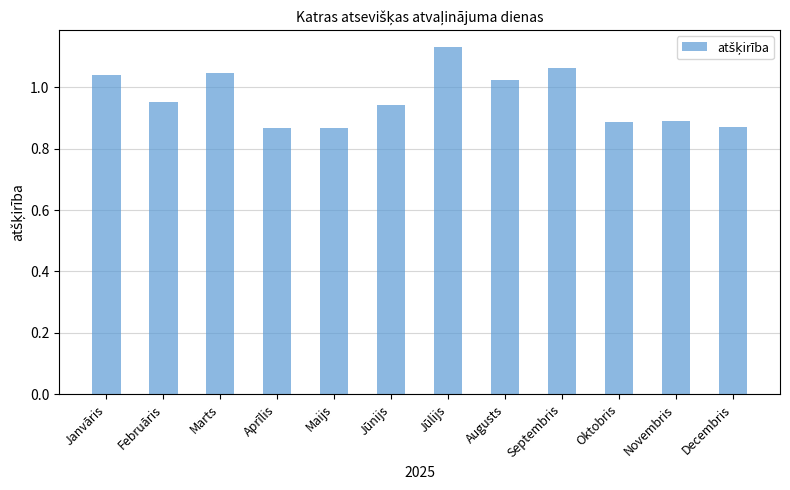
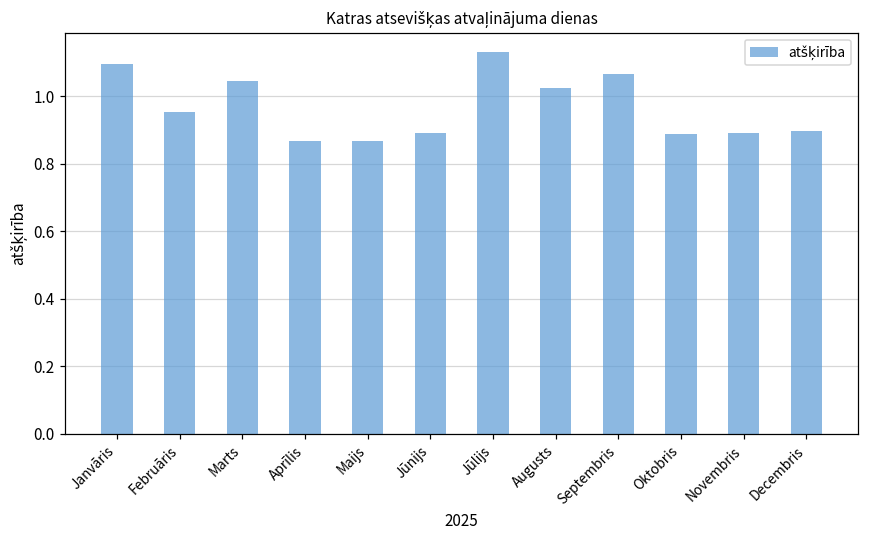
  {
-   "Janvāris": 1.04,
+   "Janvāris": 1.09,
    "Februāris": 0.95,
    "Marts": 1.05,
    "Aprīlis": 0.87,
    "Maijs": 0.87,
-   "Jūnijs": 0.94,
+   "Jūnijs": 0.89,
    "Jūlijs": 1.13,
    "Augusts": 1.02,
    "Septembris": 1.06,
    "Oktobris": 0.89,
    "Novembris": 0.89,
-   "Decembris": 0.87
+   "Decembris": 0.90
  }
